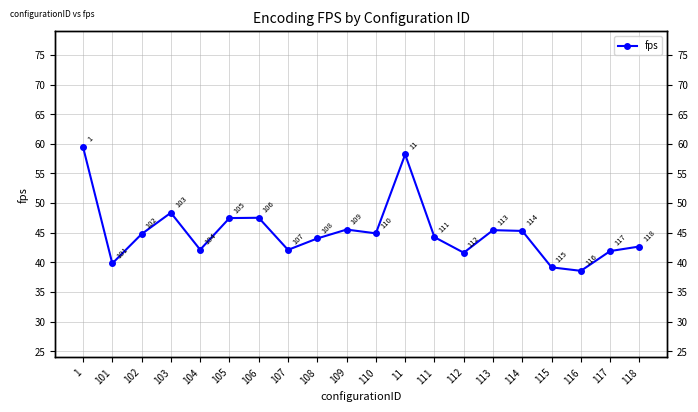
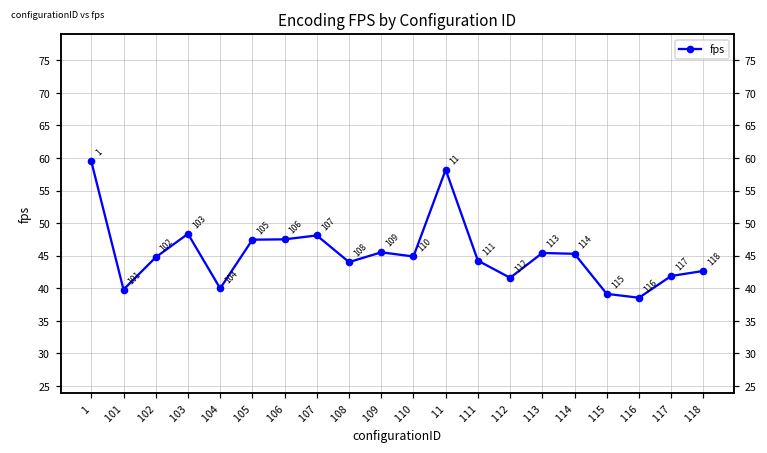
  {
-   "104": 42,
-   "107": 42
+   "104": 40,
+   "107": 48
  }
